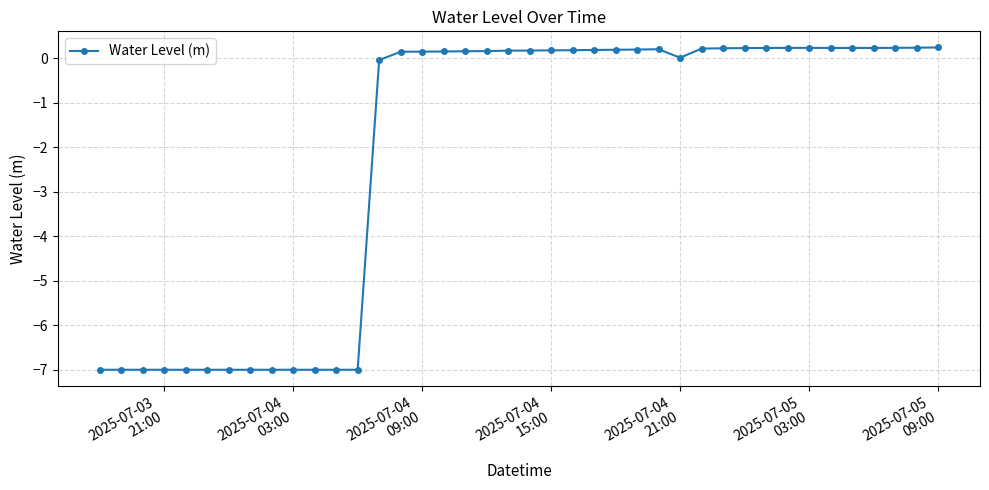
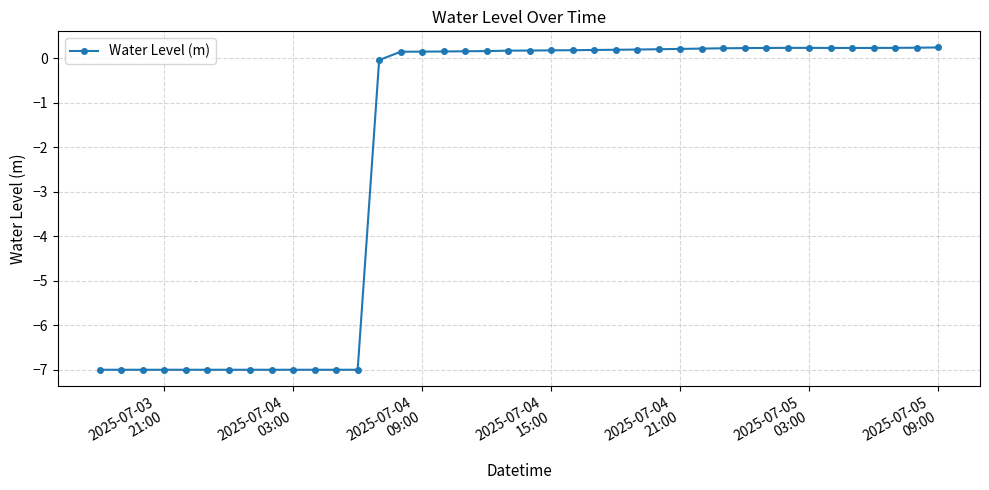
  {
    "2025-07-03 21:00": -7.0,
    "2025-07-04 03:00": -7.0,
    "2025-07-04 09:00": 0.1,
    "2025-07-04 15:00": 0.2,
-   "2025-07-04 21:00": 0.0,
+   "2025-07-04 21:00": 0.2,
    "2025-07-05 03:00": 0.2,
    "2025-07-05 09:00": 0.2
  }
